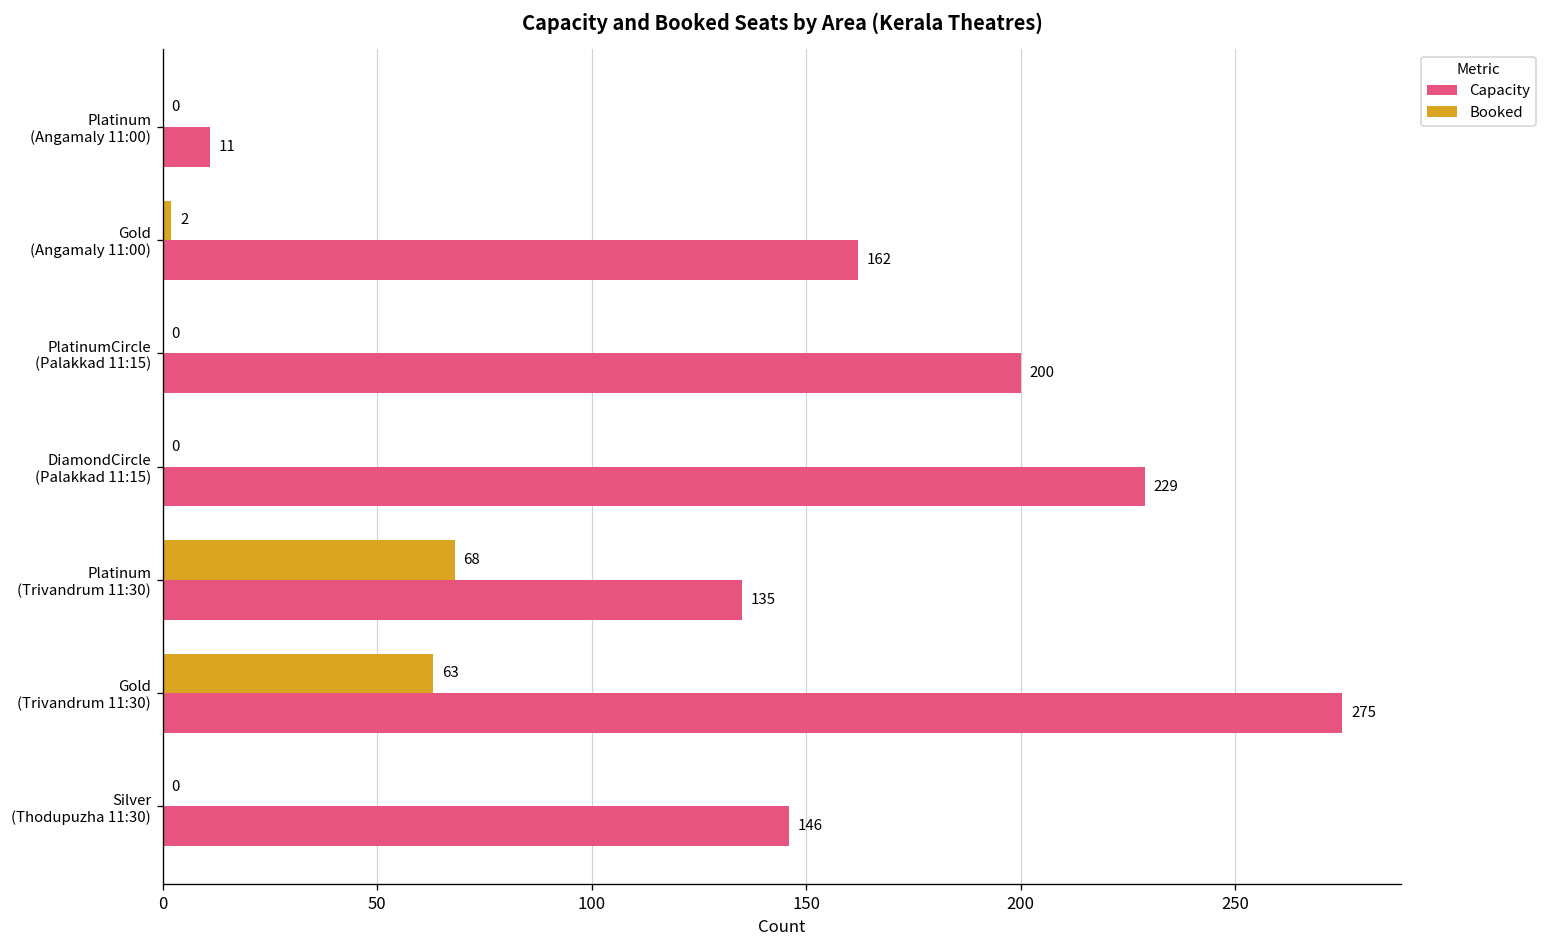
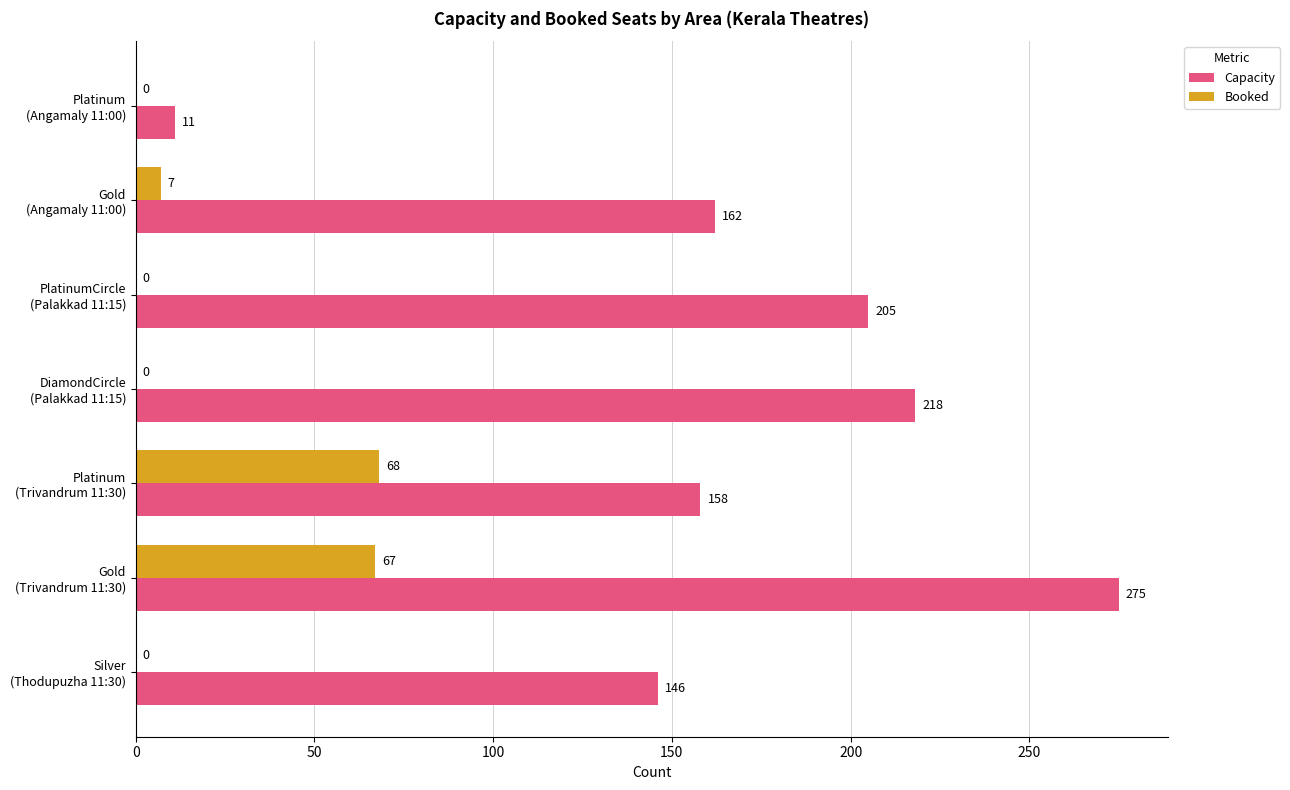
  {
    "Capacity": {
      "Platinum (Angamaly 11:00)": 11,
      "Gold (Angamaly 11:00)": 162,
-     "PlatinumCircle (Palakkad 11:15)": 200,
-     "DiamondCircle (Palakkad 11:15)": 229,
-     "Platinum (Trivandrum 11:30)": 135,
+     "PlatinumCircle (Palakkad 11:15)": 205,
+     "DiamondCircle (Palakkad 11:15)": 218,
+     "Platinum (Trivandrum 11:30)": 158,
      "Gold (Trivandrum 11:30)": 275,
      "Silver (Thodupuzha 11:30)": 146
    },
    "Booked": {
      "Platinum (Angamaly 11:00)": 0,
-     "Gold (Angamaly 11:00)": 2,
+     "Gold (Angamaly 11:00)": 7,
      "PlatinumCircle (Palakkad 11:15)": 0,
      "DiamondCircle (Palakkad 11:15)": 0,
      "Platinum (Trivandrum 11:30)": 68,
-     "Gold (Trivandrum 11:30)": 63,
+     "Gold (Trivandrum 11:30)": 67,
      "Silver (Thodupuzha 11:30)": 0
    }
  }
